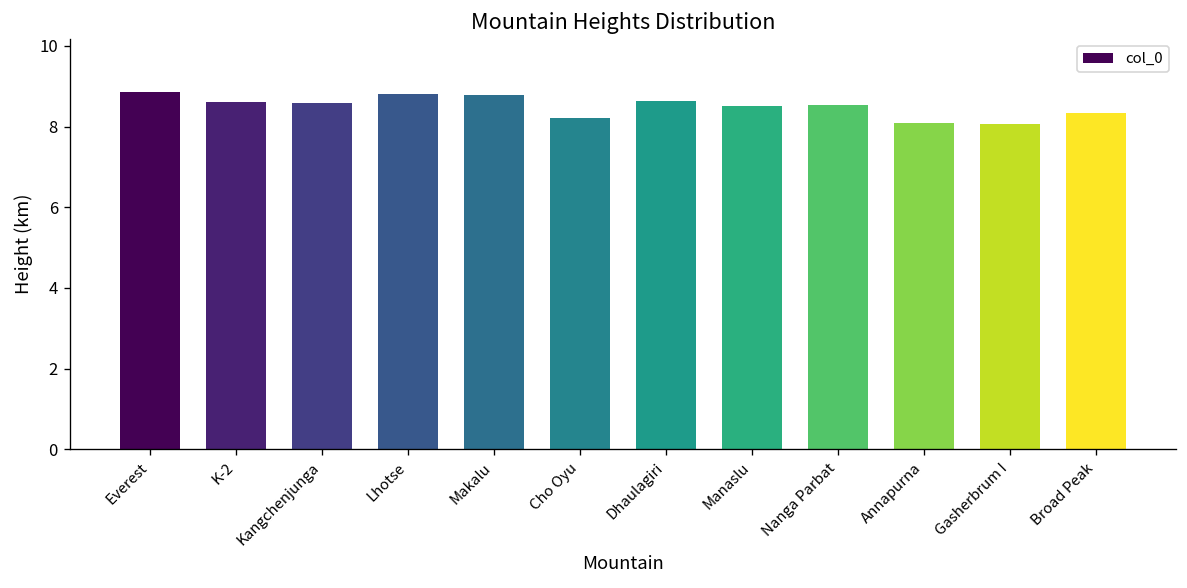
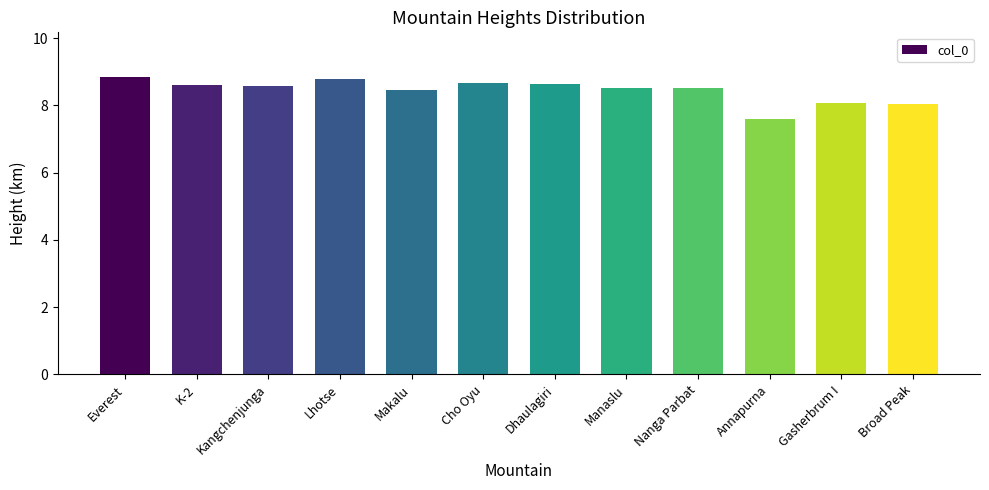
  {
    "Everest": 8.8,
    "K-2": 8.6,
    "Kangchenjunga": 8.6,
    "Lhotse": 8.8,
-   "Makalu": 8.8,
-   "Cho Oyu": 8.2,
+   "Makalu": 8.5,
+   "Cho Oyu": 8.7,
    "Dhaulagiri": 8.6,
    "Manaslu": 8.5,
    "Nanga Parbat": 8.5,
-   "Annapurna": 8.1,
+   "Annapurna": 7.6,
    "Gasherbrum I": 8.1,
-   "Broad Peak": 8.3
+   "Broad Peak": 8.0
  }
